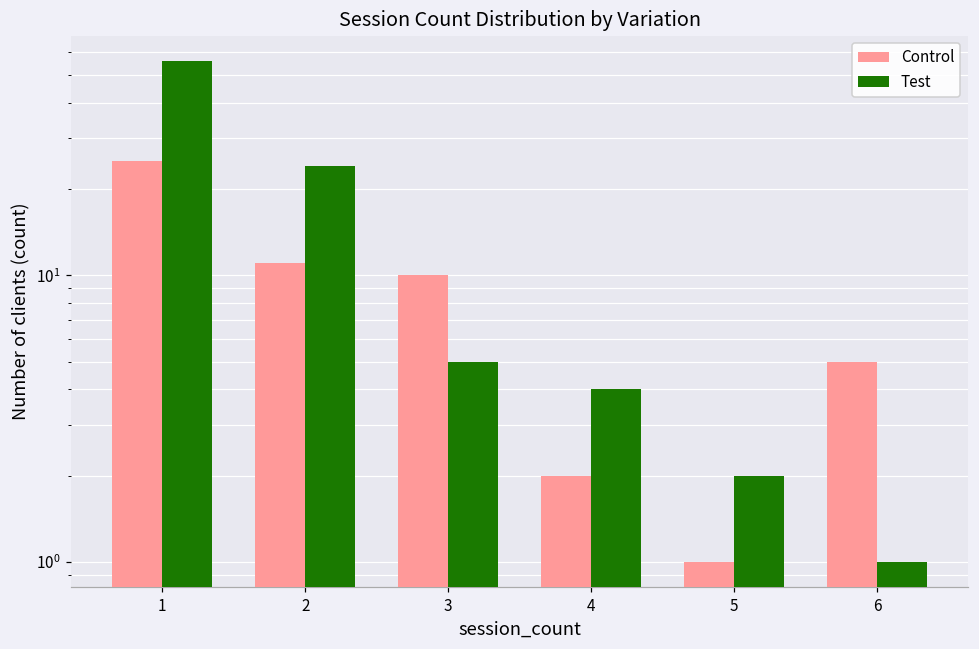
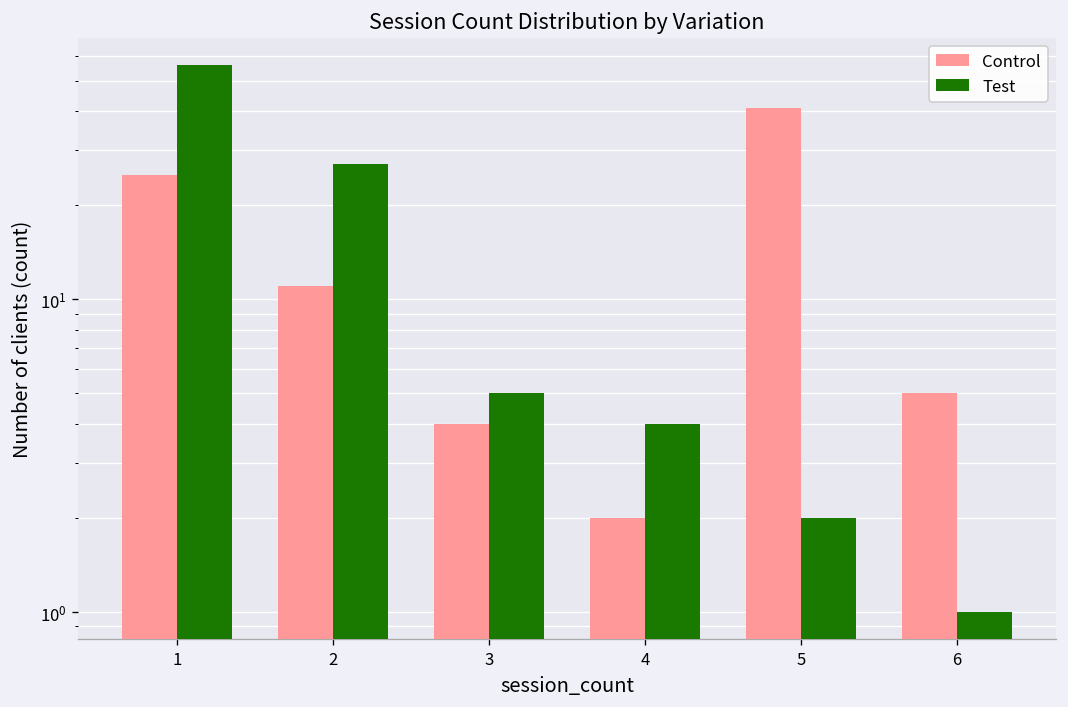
  {
    "Control": {
      "1": 25,
      "2": 11,
-     "3": 10,
+     "3": 4,
      "4": 2,
-     "5": 1,
+     "5": 41,
      "6": 5
    },
    "Test": {
      "1": 56,
-     "2": 24,
+     "2": 27,
      "3": 5,
      "4": 4,
      "5": 2,
      "6": 1
    }
  }
